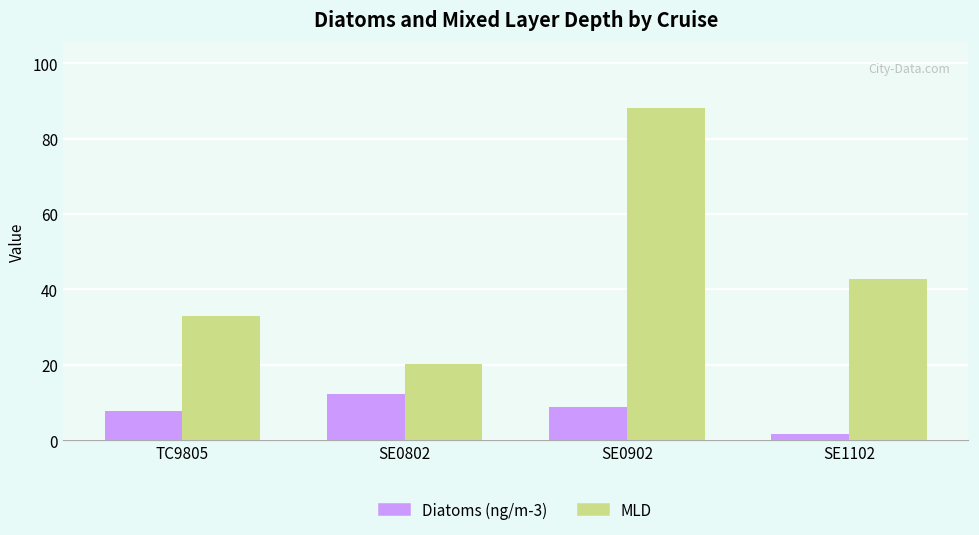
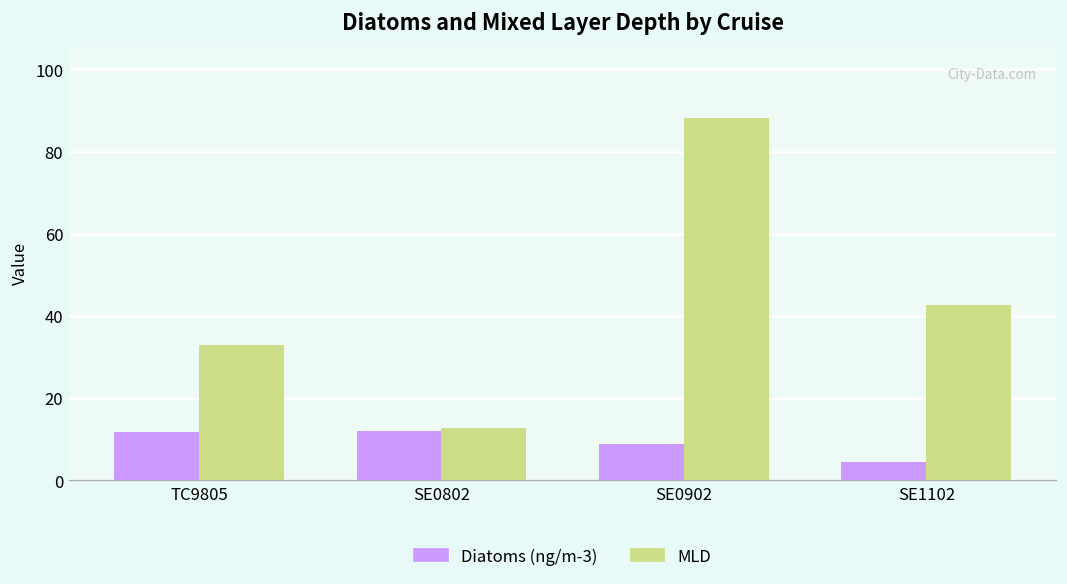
  {
    "Diatoms (ng/m-3)": {
-     "TC9805": 8,
+     "TC9805": 12,
      "SE0802": 12,
      "SE0902": 9,
-     "SE1102": 2
+     "SE1102": 4
    },
    "MLD": {
      "TC9805": 33,
-     "SE0802": 20,
+     "SE0802": 13,
      "SE0902": 88,
      "SE1102": 43
    }
  }
